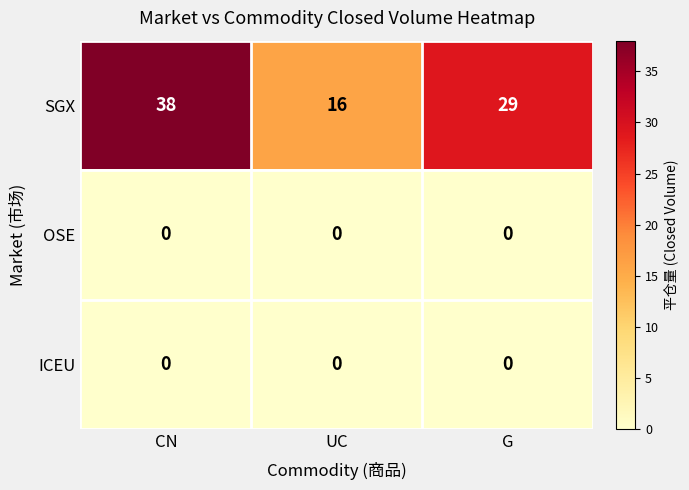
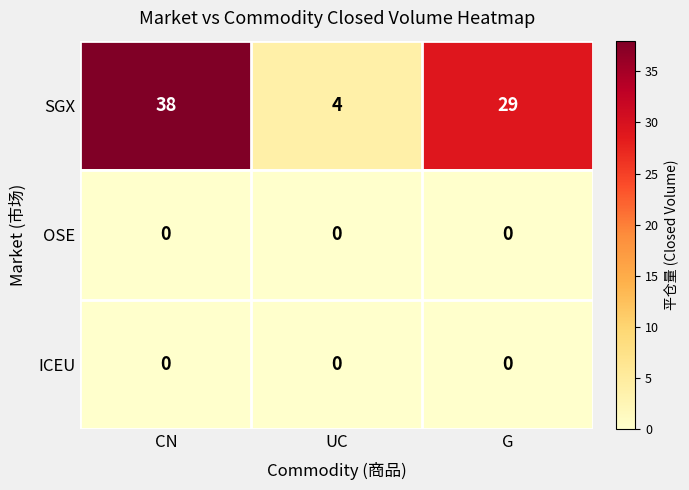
  {
    "SGX": {
      "CN": 38,
-     "UC": 16,
+     "UC": 4,
      "G": 29
    },
    "OSE": {
      "CN": 0,
      "UC": 0,
      "G": 0
    },
    "ICEU": {
      "CN": 0,
      "UC": 0,
      "G": 0
    }
  }
